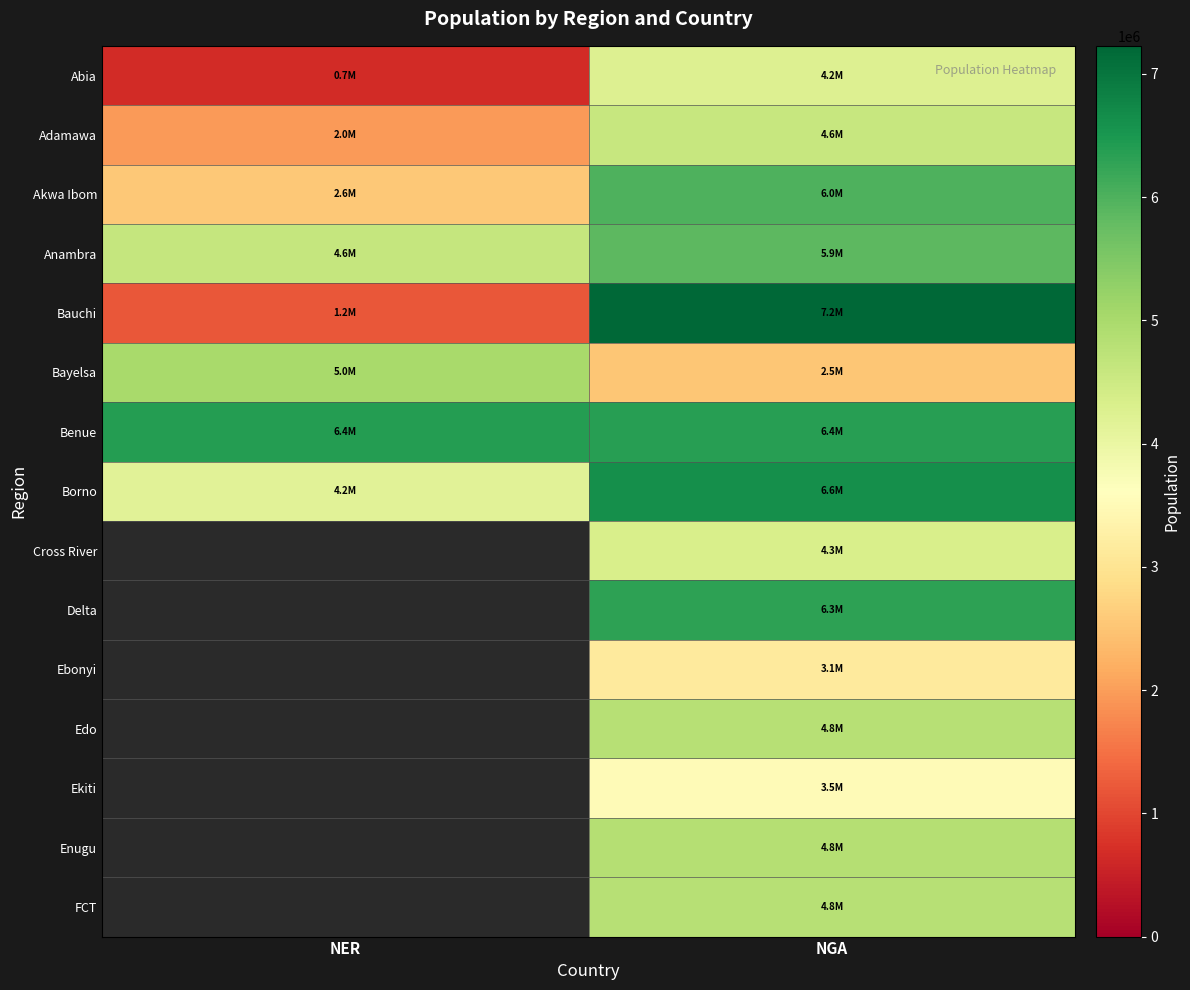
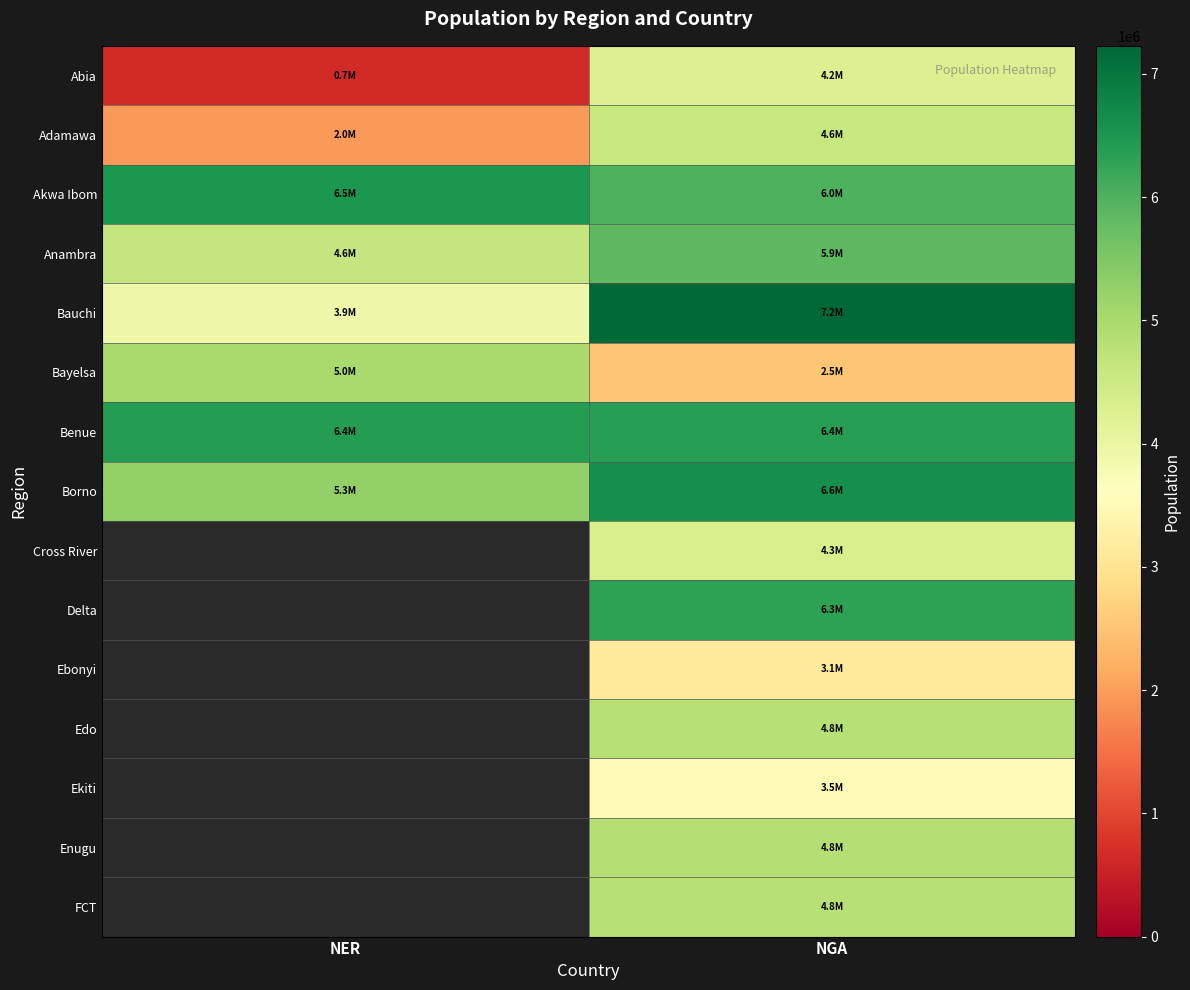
  {
    "Abia": {
      "NER": "0.7M"
    },
    "Adamawa": {
      "NER": "2.0M",
      "NGA": "4.6M"
    },
    "Akwa Ibom": {
-     "NER": "2.6M",
+     "NER": "6.5M",
      "NGA": "6.0M"
    },
    "Anambra": {
      "NER": "4.6M",
      "NGA": "5.9M"
    },
    "Bauchi": {
-     "NER": "1.2M",
+     "NER": "3.9M",
      "NGA": "7.2M"
    },
    "Bayelsa": {
      "NER": "5.0M",
      "NGA": "2.5M"
    },
    "Benue": {
      "NER": "6.4M",
      "NGA": "6.4M"
    },
    "Borno": {
-     "NER": "4.2M",
+     "NER": "5.3M",
      "NGA": "6.6M"
    },
    "Cross River": {
      "NGA": "4.3M"
    },
    "Delta": {
      "NGA": "6.3M"
    },
    "Ebonyi": {
      "NGA": "3.1M"
    },
    "Edo": {
      "NGA": "4.8M"
    },
    "Ekiti": {
      "NGA": "3.5M"
    },
    "Enugu": {
      "NGA": "4.8M"
    },
    "FCT": {
      "NGA": "4.8M"
    }
  }
